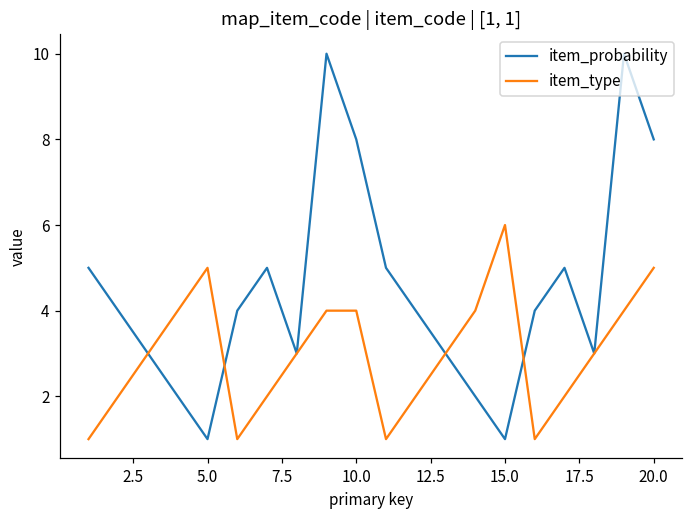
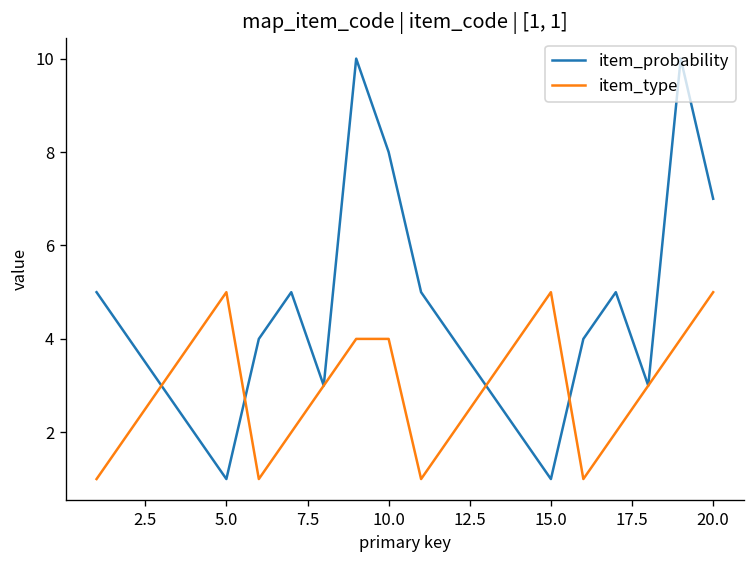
  {
    "item_probability": {
      "5.0": 1,
      "10.0": 8,
      "15.0": 1,
-     "20.0": 8
+     "20.0": 7
    },
    "item_type": {
      "5.0": 5,
      "10.0": 4,
-     "15.0": 6,
+     "15.0": 5,
      "20.0": 5
    }
  }
